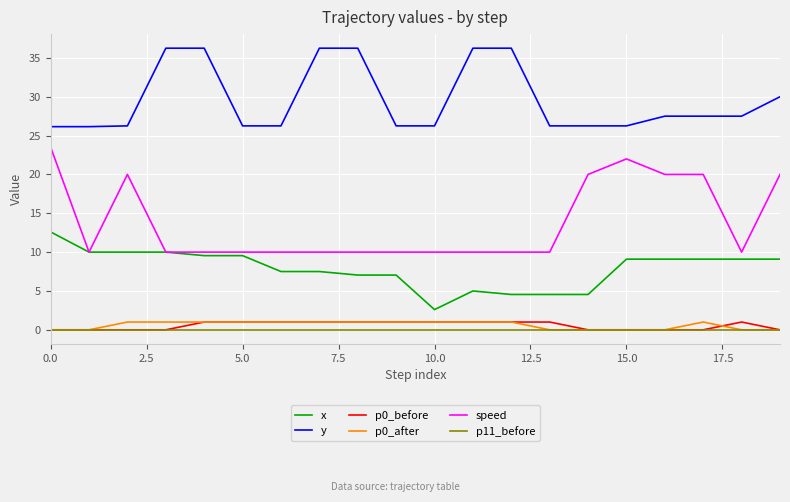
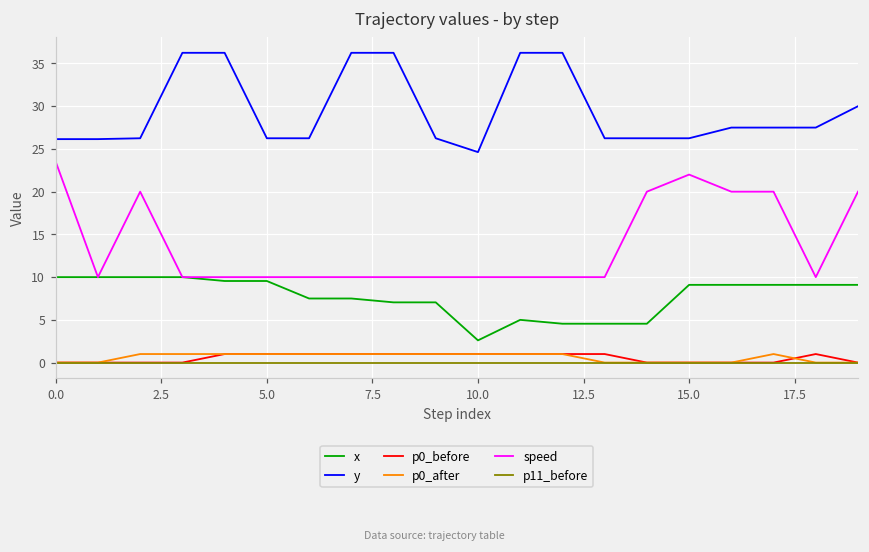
  {
    "x": {
-     "0.0": 13,
+     "0.0": 10,
      "5.0": 10,
      "10.0": 3,
      "15.0": 9
    },
    "y": {
      "0.0": 26,
      "5.0": 26,
-     "10.0": 26,
+     "10.0": 25,
      "15.0": 26
    },
    "speed": {
      "0.0": 24,
      "5.0": 10,
      "10.0": 10,
      "15.0": 22
    },
    "p11_before": {
      "5.0": 0,
      "10.0": 0
    }
  }
